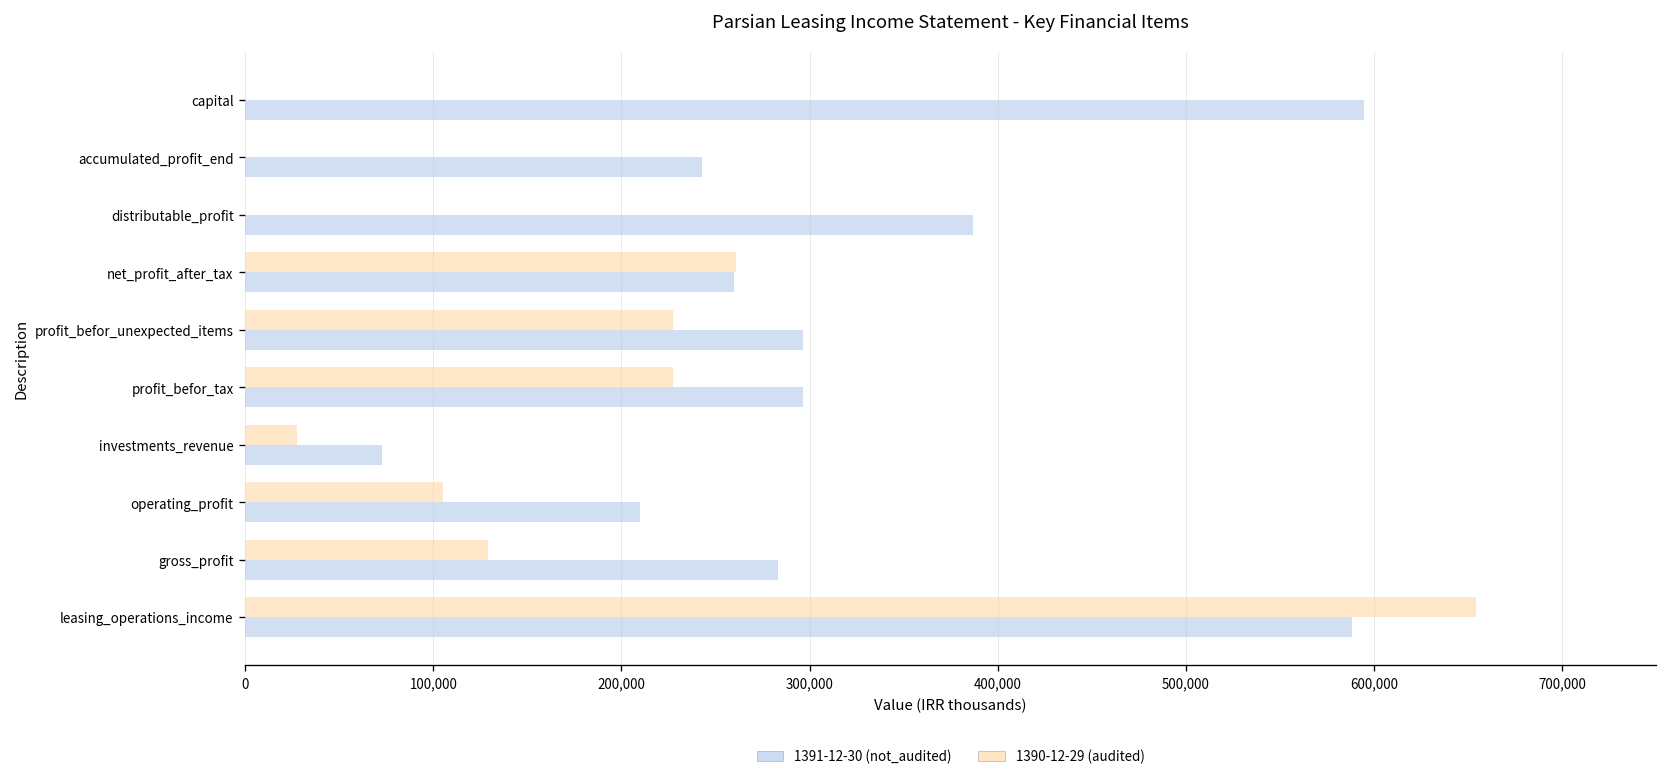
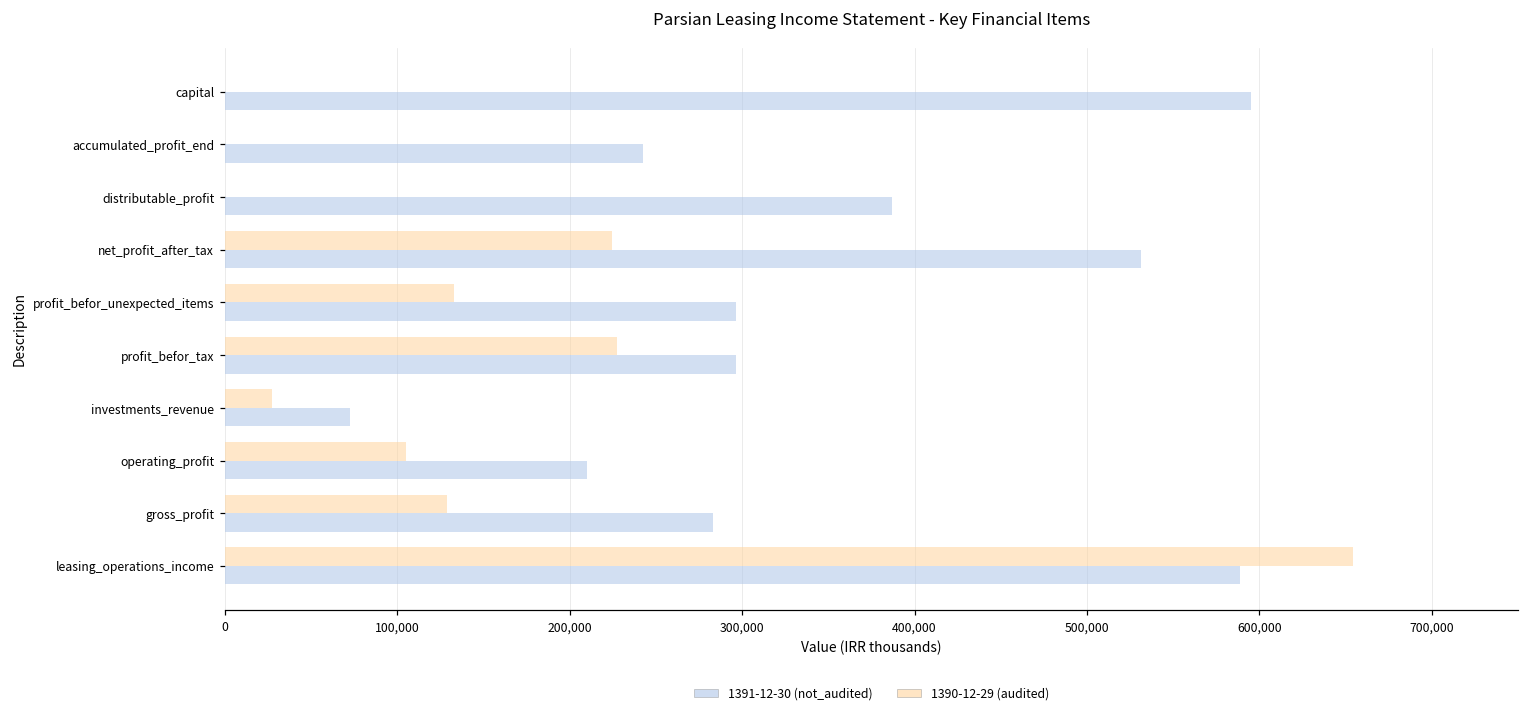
  {
    "1391-12-30 (not_audited)": {
      "capital": "595,000",
      "accumulated_profit_end": "243,000",
      "distributable_profit": "387,000",
-     "net_profit_after_tax": "260,000",
+     "net_profit_after_tax": "531,000",
      "profit_befor_unexpected_items": "296,000",
      "profit_befor_tax": "296,000",
      "investments_revenue": "73,000",
      "operating_profit": "210,000",
      "gross_profit": "283,000",
      "leasing_operations_income": "589,000"
    },
    "1390-12-29 (audited)": {
      "capital": "0",
      "accumulated_profit_end": "0",
      "distributable_profit": "0",
-     "net_profit_after_tax": "261,000",
-     "profit_befor_unexpected_items": "228,000",
+     "net_profit_after_tax": "224,000",
+     "profit_befor_unexpected_items": "133,000",
      "profit_befor_tax": "228,000",
      "investments_revenue": "27,000",
      "operating_profit": "105,000",
      "gross_profit": "129,000",
      "leasing_operations_income": "654,000"
    }
  }
